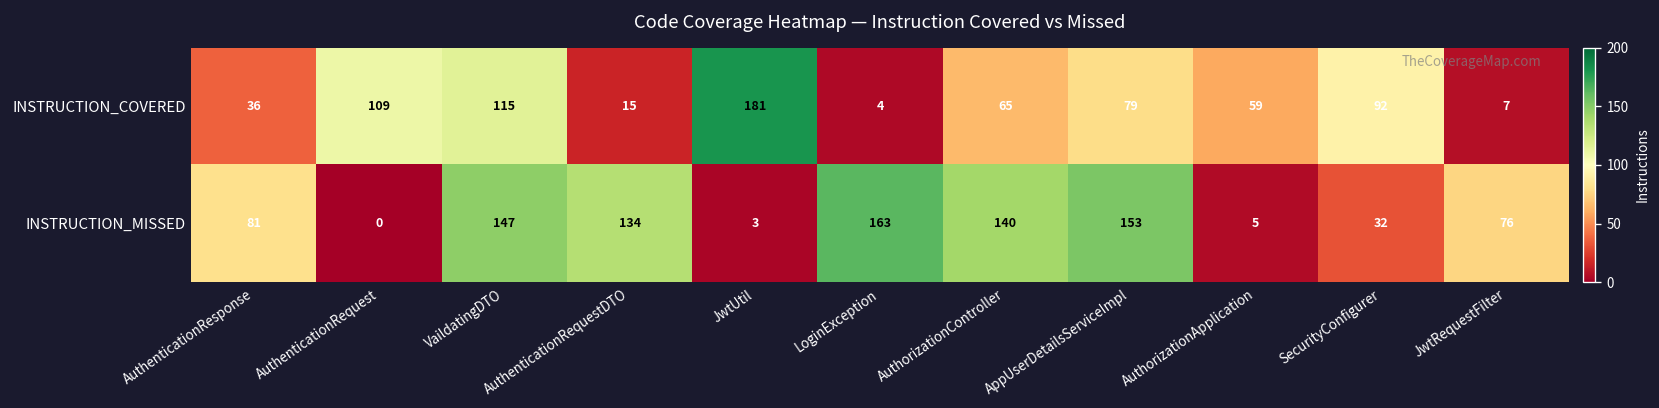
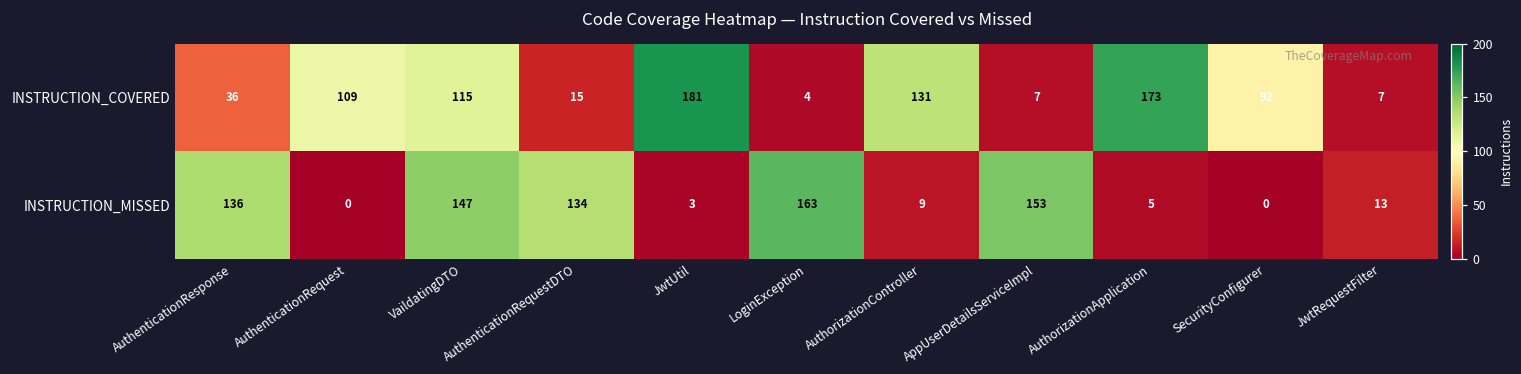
  {
    "INSTRUCTION_COVERED": {
      "AuthenticationResponse": 36,
      "AuthenticationRequest": 109,
      "VaildatingDTO": 115,
      "AuthenticationRequestDTO": 15,
      "JwtUtil": 181,
      "LoginException": 4,
-     "AuthorizationController": 65,
-     "AppUserDetailsServiceImpl": 79,
-     "AuthorizationApplication": 59,
+     "AuthorizationController": 131,
+     "AppUserDetailsServiceImpl": 7,
+     "AuthorizationApplication": 173,
      "SecurityConfigurer": 92
    },
    "INSTRUCTION_MISSED": {
-     "AuthenticationResponse": 81,
+     "AuthenticationResponse": 136,
      "AuthenticationRequest": 0,
      "VaildatingDTO": 147,
      "AuthenticationRequestDTO": 134,
      "JwtUtil": 3,
      "LoginException": 163,
-     "AuthorizationController": 140,
+     "AuthorizationController": 9,
      "AppUserDetailsServiceImpl": 153,
      "AuthorizationApplication": 5,
-     "SecurityConfigurer": 32,
-     "JwtRequestFilter": 76
+     "SecurityConfigurer": 0,
+     "JwtRequestFilter": 13
    }
  }
